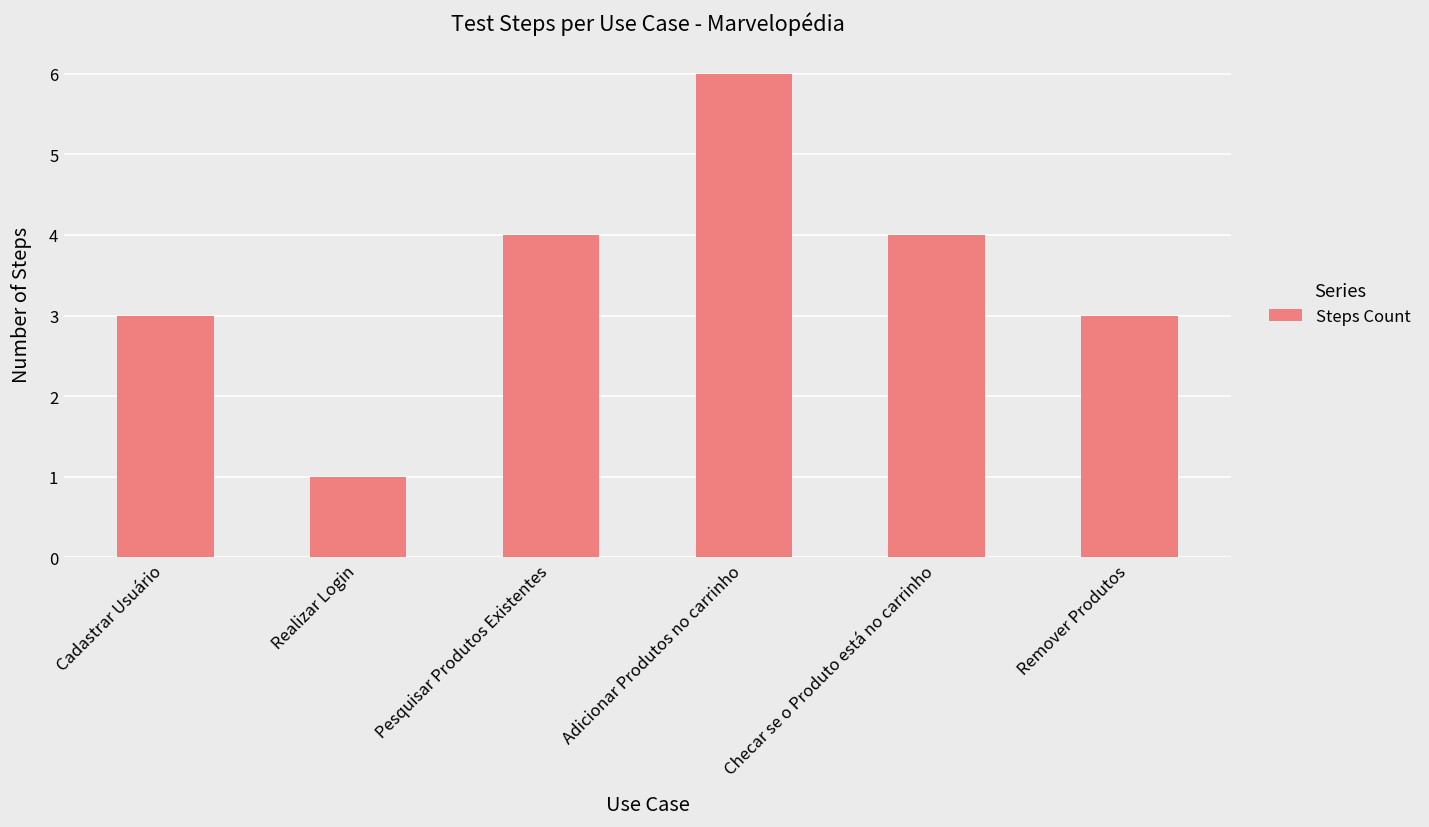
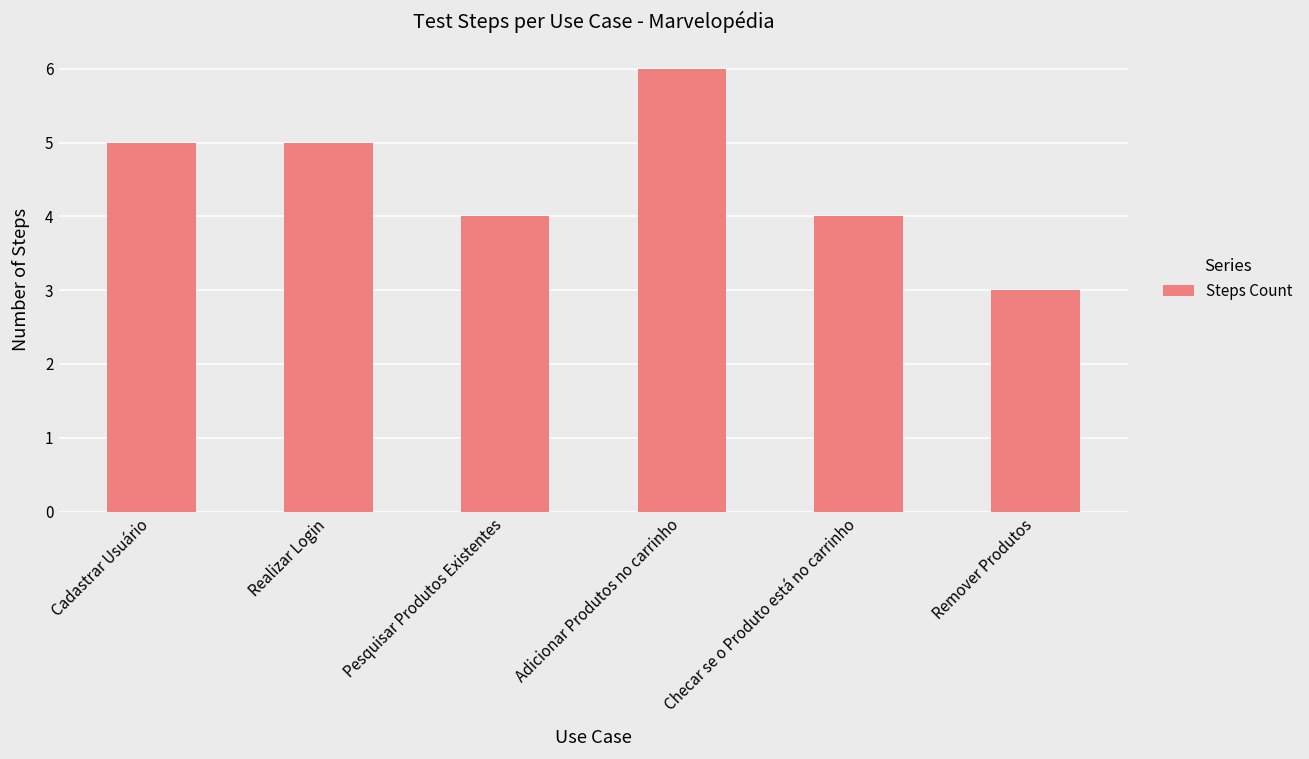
  {
-   "Cadastrar Usuário": 3,
-   "Realizar Login": 1,
+   "Cadastrar Usuário": 5,
+   "Realizar Login": 5,
    "Pesquisar Produtos Existentes": 4,
    "Adicionar Produtos no carrinho": 6,
    "Checar se o Produto está no carrinho": 4,
    "Remover Produtos": 3
  }
